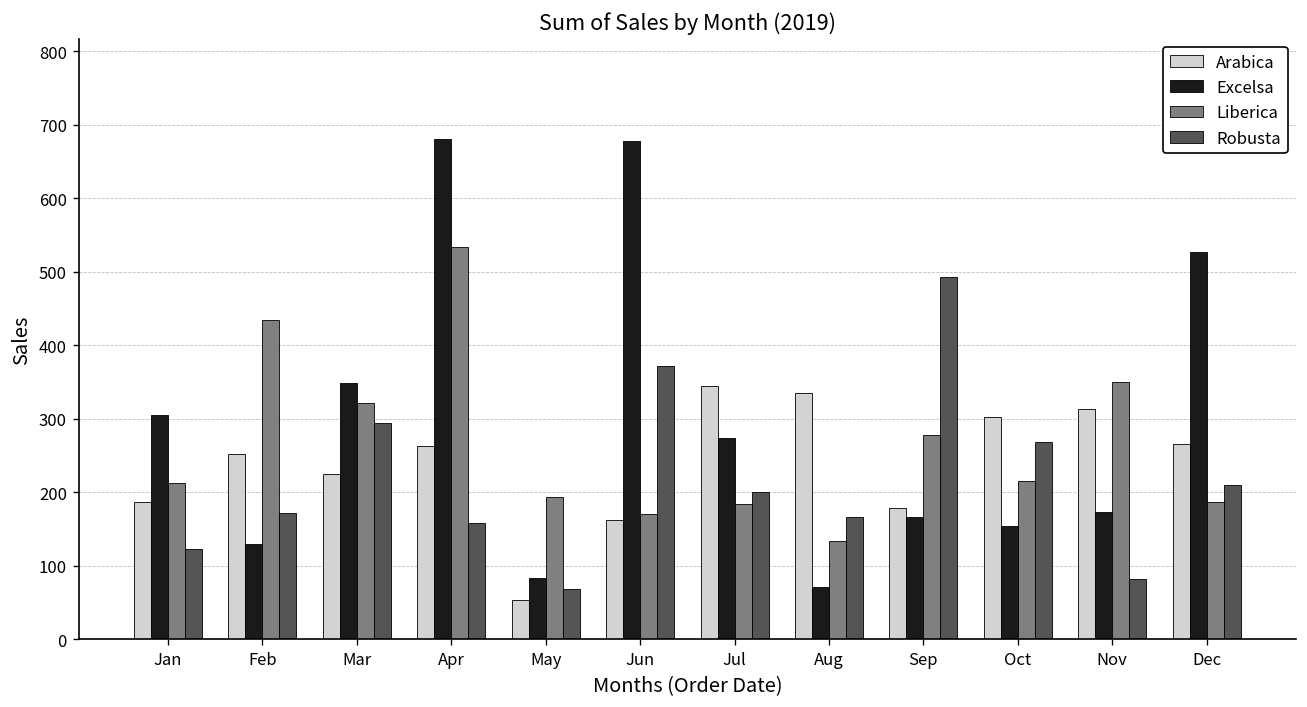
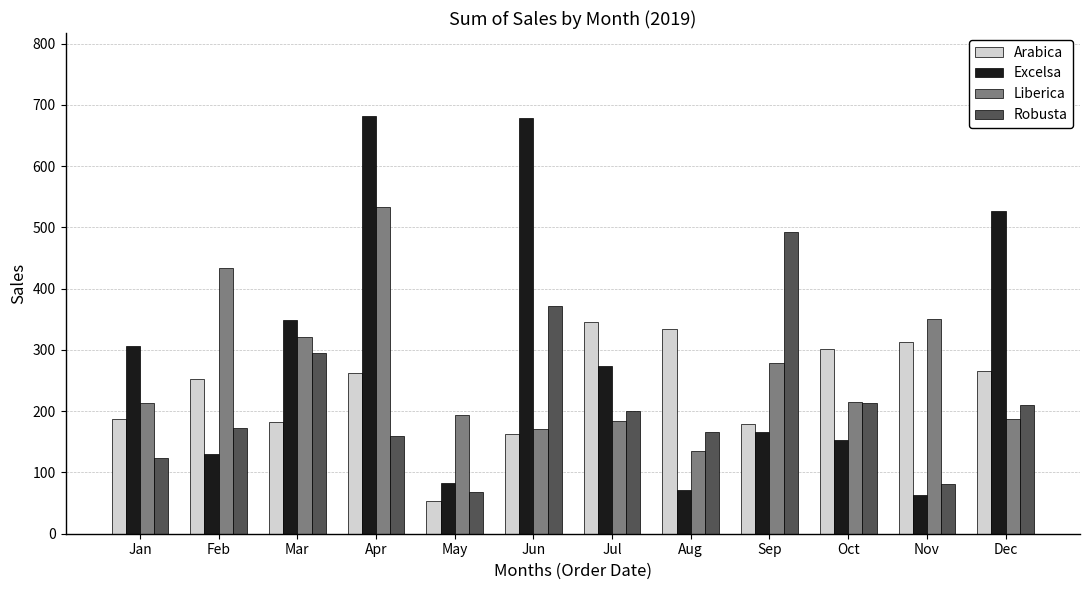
  {
    "Arabica": {
      "Jan": 190,
      "Feb": 250,
-     "Mar": 220,
+     "Mar": 180,
      "Apr": 260,
      "May": 50,
      "Jun": 160,
      "Jul": 350,
      "Aug": 330,
      "Sep": 180,
      "Oct": 300,
      "Nov": 310,
      "Dec": 270
    },
    "Excelsa": {
      "Jan": 310,
      "Feb": 130,
      "Mar": 350,
      "Apr": 680,
      "May": 80,
      "Jun": 680,
      "Jul": 270,
      "Aug": 70,
      "Sep": 170,
      "Oct": 150,
-     "Nov": 170,
+     "Nov": 60,
      "Dec": 530
    },
    "Liberica": {
      "Jan": 210,
      "Feb": 430,
      "Mar": 320,
      "Apr": 530,
      "May": 190,
      "Jun": 170,
      "Jul": 180,
      "Aug": 130,
      "Sep": 280,
      "Oct": 220,
      "Nov": 350,
      "Dec": 190
    },
    "Robusta": {
      "Jan": 120,
      "Feb": 170,
      "Mar": 290,
      "Apr": 160,
      "May": 70,
      "Jun": 370,
      "Jul": 200,
      "Aug": 170,
      "Sep": 490,
-     "Oct": 270,
+     "Oct": 210,
      "Nov": 80,
      "Dec": 210
    }
  }
